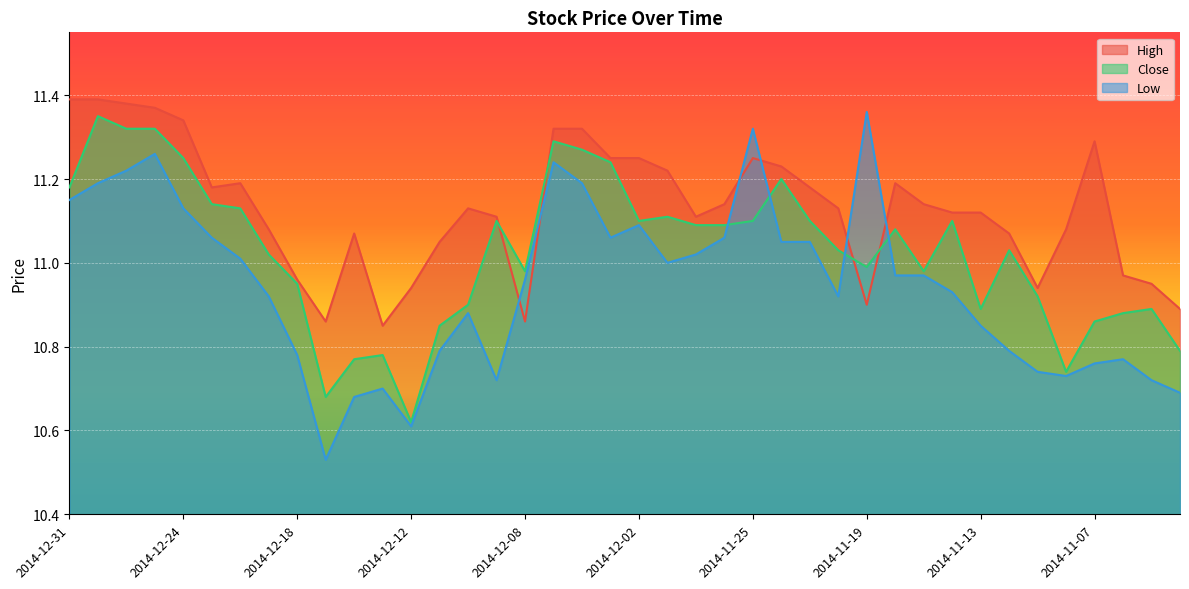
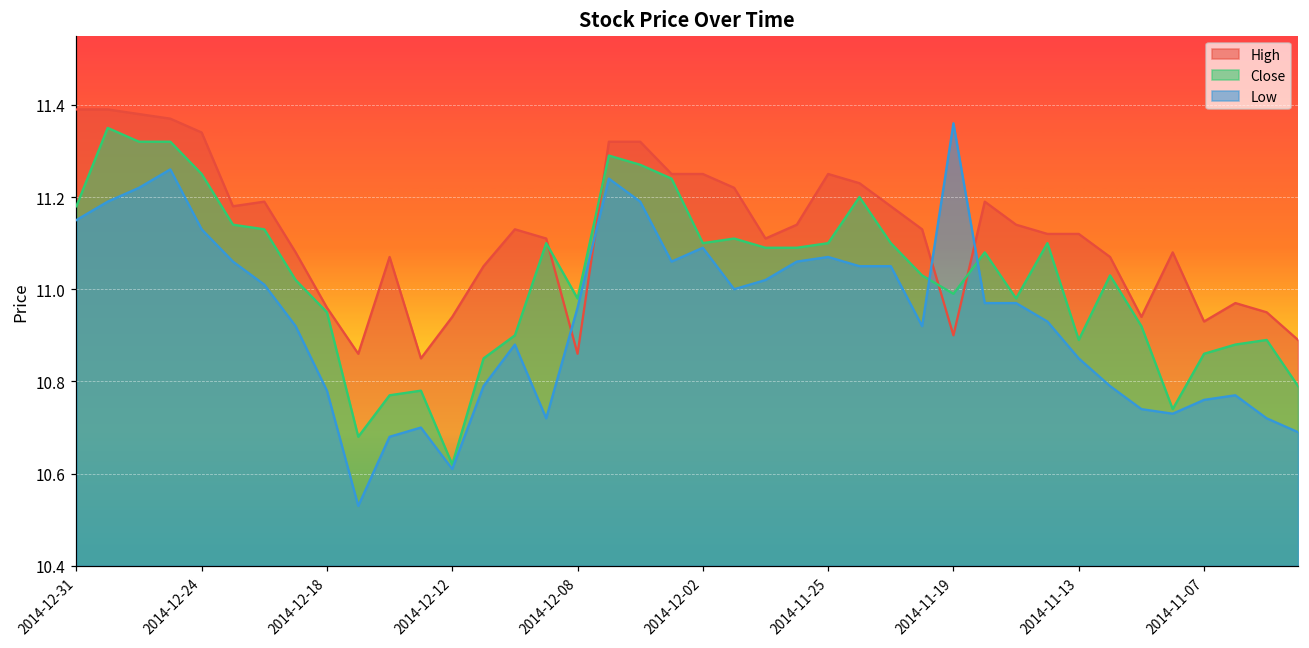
  {
    "High": {
      "2014-12-31": 11.39,
      "2014-12-24": 11.34,
      "2014-12-18": 10.96,
      "2014-12-12": 10.94,
      "2014-12-08": 10.86,
      "2014-12-02": 11.25,
      "2014-11-25": 11.25,
      "2014-11-19": 10.90,
      "2014-11-13": 11.12,
-     "2014-11-07": 11.29
+     "2014-11-07": 10.93
    },
    "Close": {
      "2014-12-31": 11.18,
      "2014-12-24": 11.25,
      "2014-12-18": 10.95,
      "2014-12-12": 10.62,
      "2014-12-08": 10.98,
      "2014-12-02": 11.10,
      "2014-11-25": 11.10,
      "2014-11-19": 10.99,
      "2014-11-13": 10.89,
      "2014-11-07": 10.86
    },
    "Low": {
      "2014-12-31": 11.15,
      "2014-12-24": 11.13,
      "2014-12-18": 10.78,
      "2014-12-12": 10.61,
      "2014-12-08": 10.96,
      "2014-12-02": 11.09,
-     "2014-11-25": 11.32,
+     "2014-11-25": 11.07,
      "2014-11-19": 11.36,
      "2014-11-13": 10.85,
      "2014-11-07": 10.76
    }
  }
